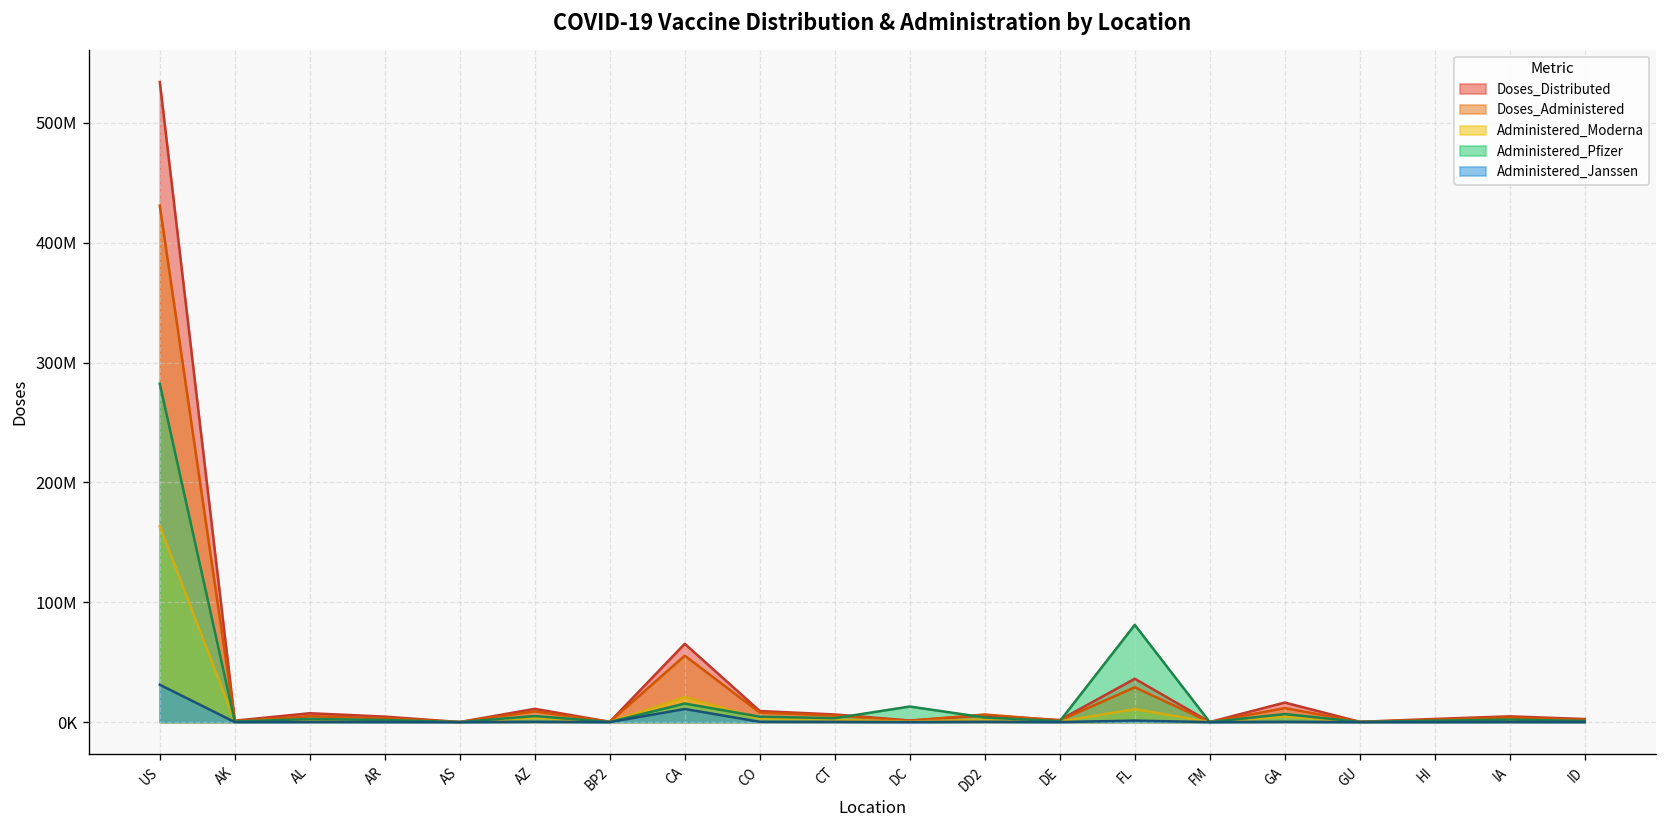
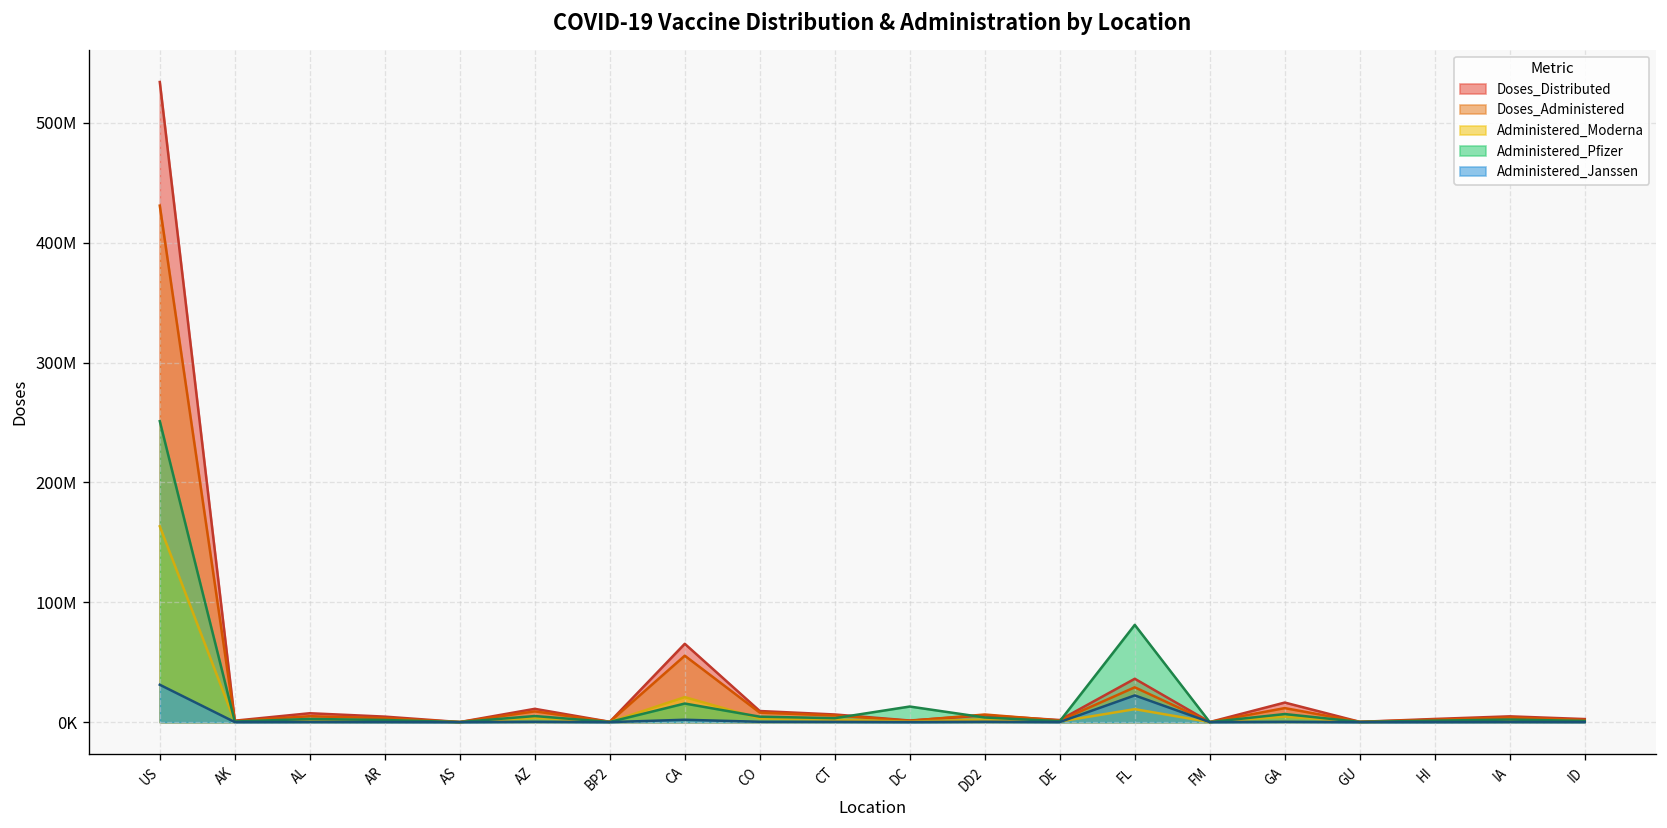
  {
    "Administered_Pfizer": {
-     "US": 280000000,
+     "US": 250000000,
      "CA": 20000000,
      "DC": 10000000,
      "FL": 80000000
    },
    "Administered_Janssen": {
      "US": 30000000,
      "AZ": 0,
-     "CA": 10000000,
+     "CA": 0,
      "CO": 0,
-     "FL": 0,
+     "FL": 20000000,
      "GA": 0
    }
  }
